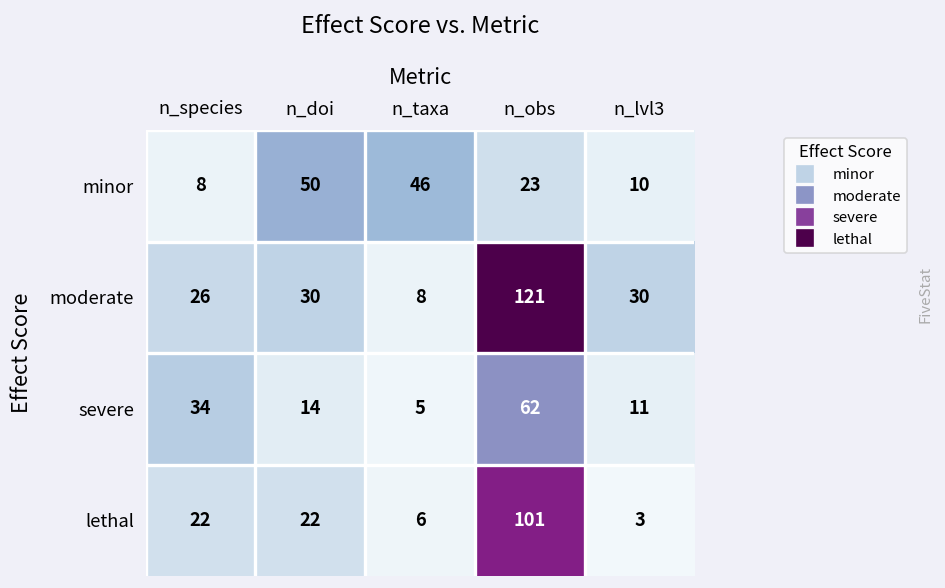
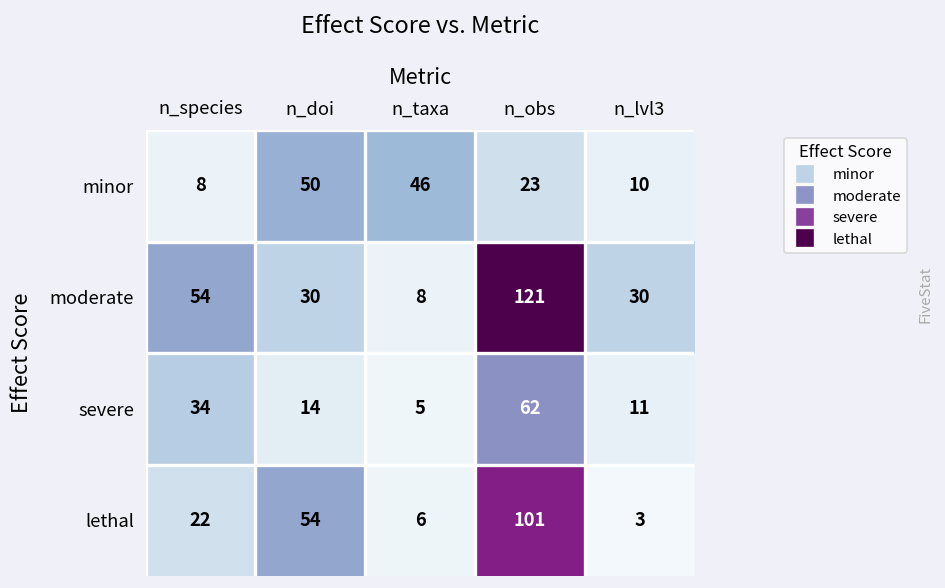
  {
    "minor": {
      "n_species": 8,
      "n_doi": 50,
      "n_taxa": 46,
      "n_obs": 23,
      "n_lvl3": 10
    },
    "moderate": {
-     "n_species": 26,
+     "n_species": 54,
      "n_doi": 30,
      "n_taxa": 8,
      "n_obs": 121,
      "n_lvl3": 30
    },
    "severe": {
      "n_species": 34,
      "n_doi": 14,
      "n_taxa": 5,
      "n_obs": 62,
      "n_lvl3": 11
    },
    "lethal": {
      "n_species": 22,
-     "n_doi": 22,
+     "n_doi": 54,
      "n_taxa": 6,
      "n_obs": 101,
      "n_lvl3": 3
    }
  }
